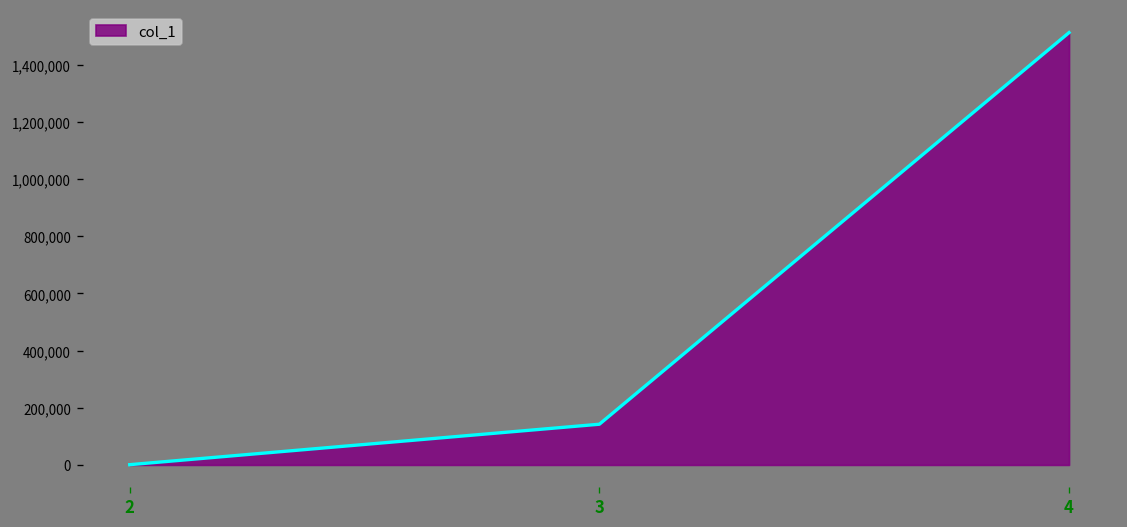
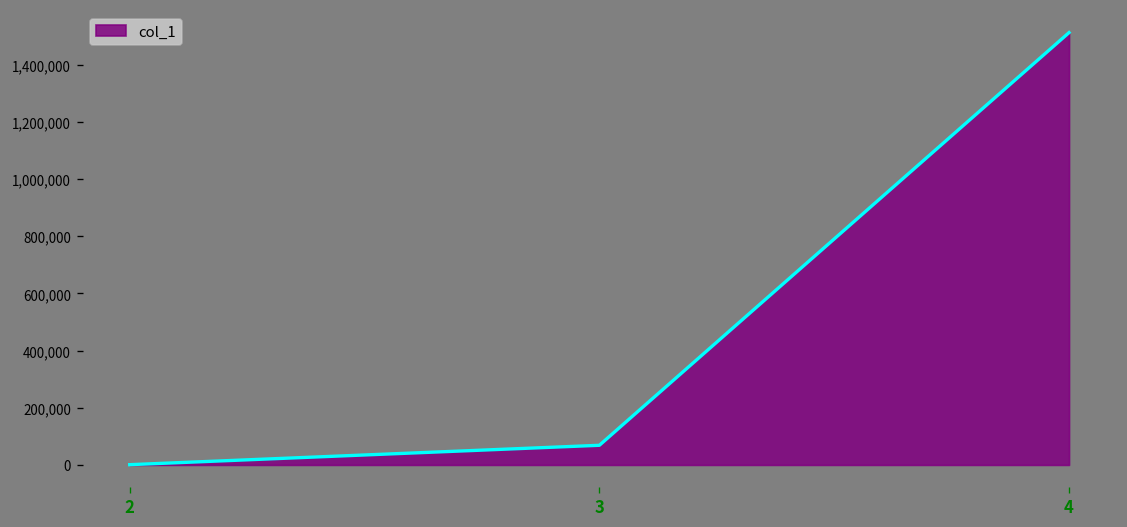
  {
    "2": "0",
-   "3": "140,000",
+   "3": "70,000",
    "4": "1,510,000"
  }
